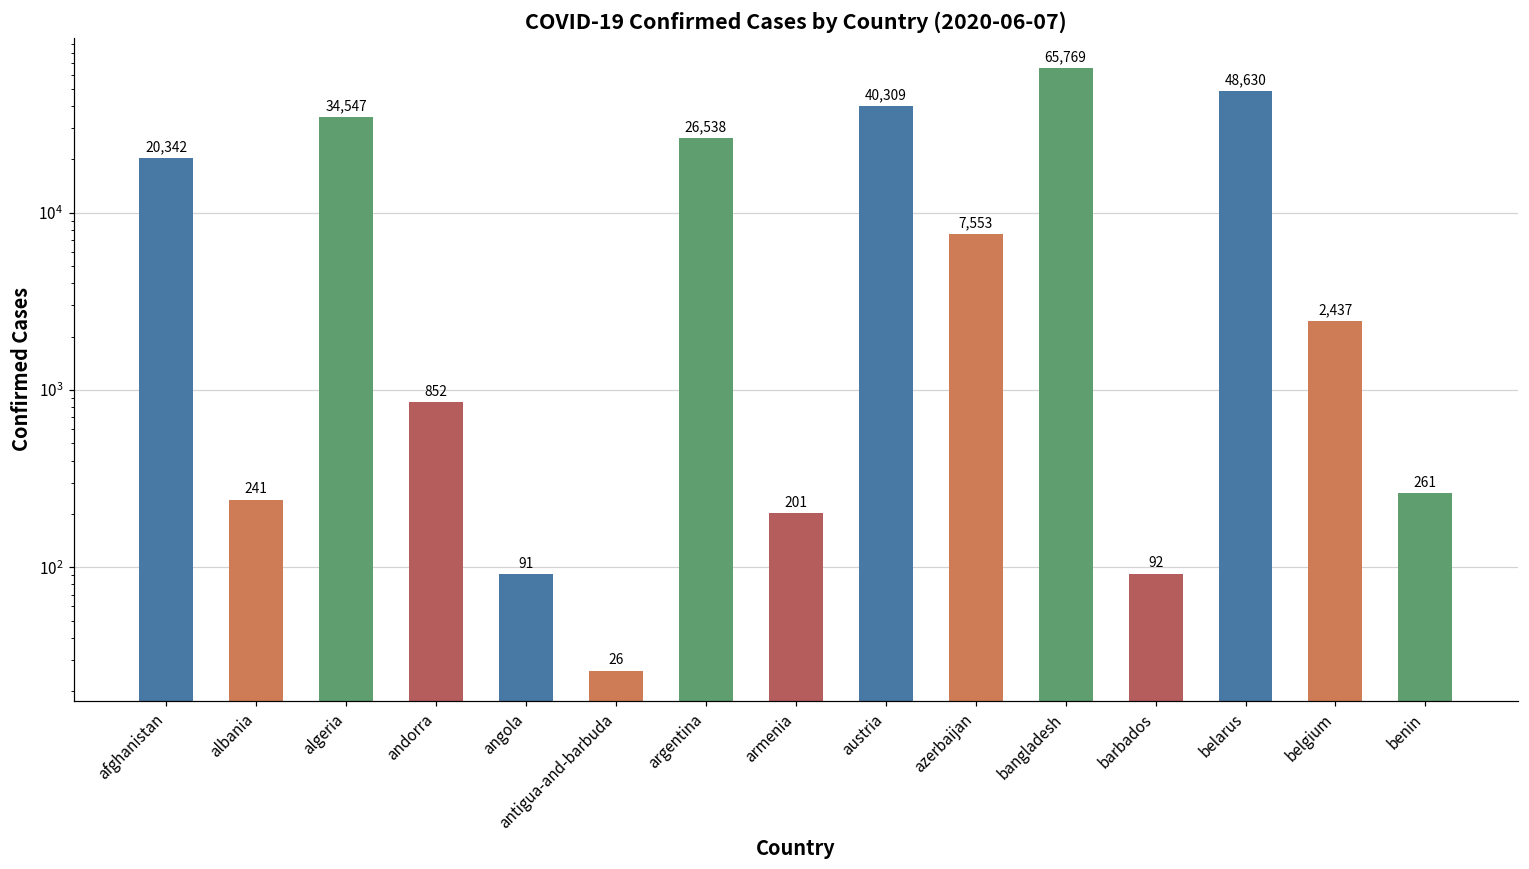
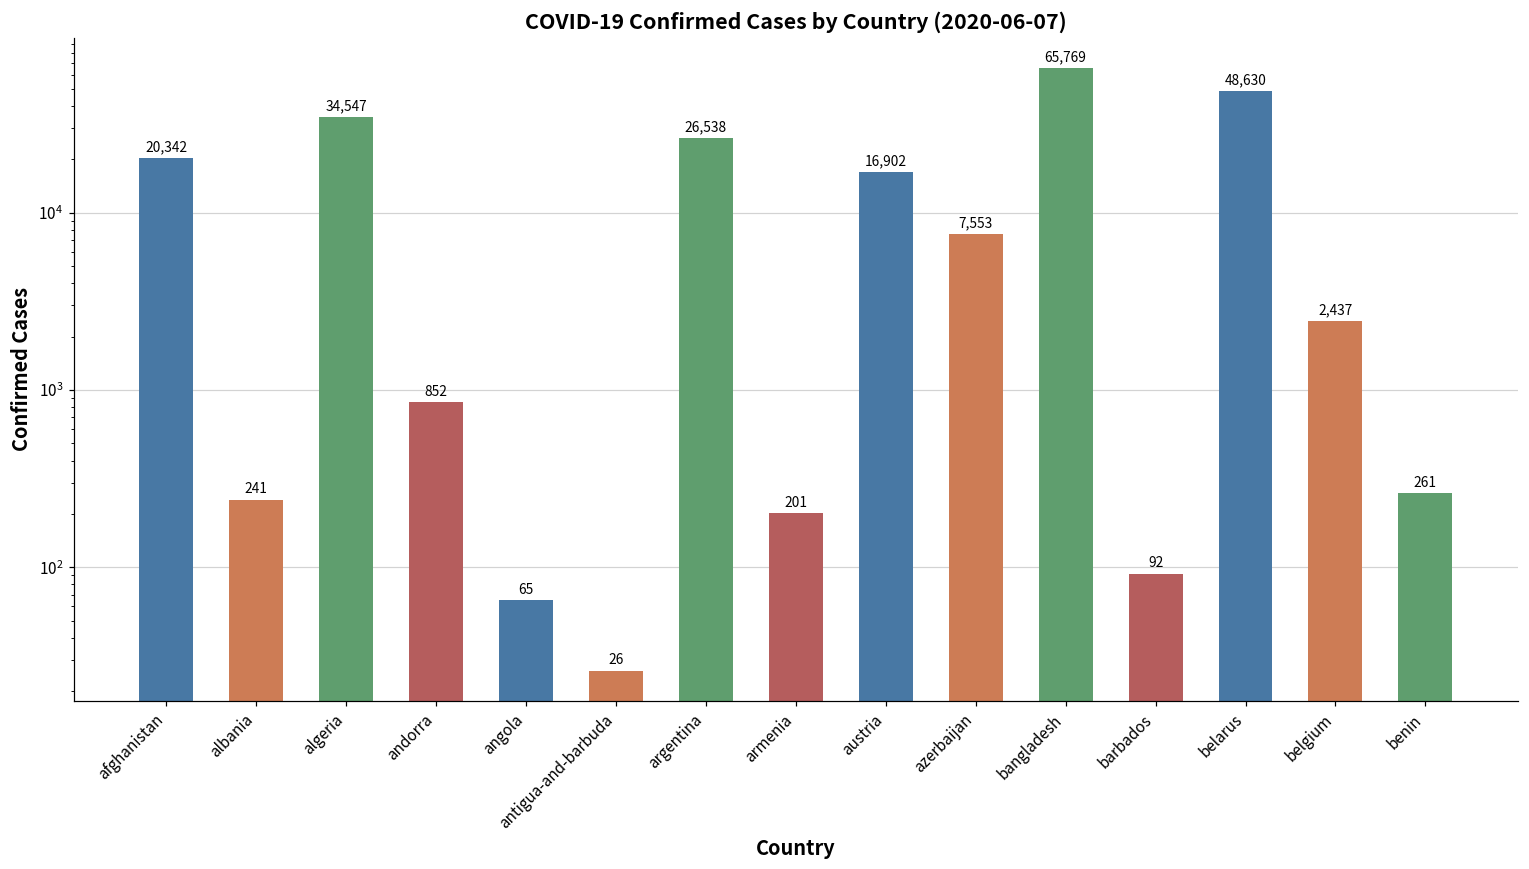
  {
    "afghanistan": "20,342",
    "albania": "241",
    "algeria": "34,547",
    "andorra": "852",
-   "angola": "91",
+   "angola": "65",
    "antigua-and-barbuda": "26",
    "argentina": "26,538",
    "armenia": "201",
-   "austria": "40,309",
+   "austria": "16,902",
    "azerbaijan": "7,553",
    "bangladesh": "65,769",
    "barbados": "92",
    "belarus": "48,630",
    "belgium": "2,437",
    "benin": "261"
  }
